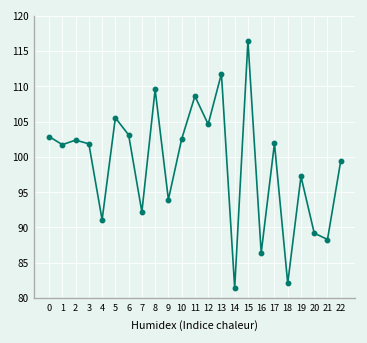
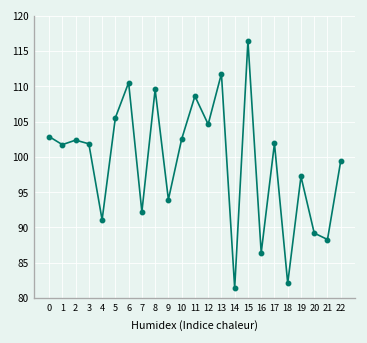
  {
    "0": 103,
    "1": 102,
    "2": 102,
    "3": 102,
    "4": 91,
    "5": 106,
-   "6": 103,
+   "6": 111,
    "7": 92,
    "8": 110,
    "9": 94,
    "10": 103,
    "11": 109,
    "12": 105,
    "13": 112,
    "14": 81,
    "15": 116,
    "16": 86,
    "17": 102,
    "18": 82,
    "19": 97,
    "20": 89,
    "21": 88,
    "22": 99
  }
